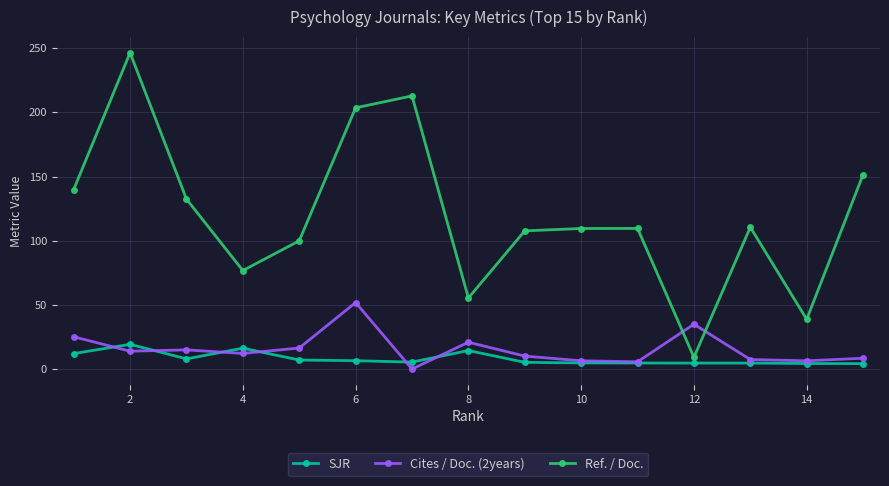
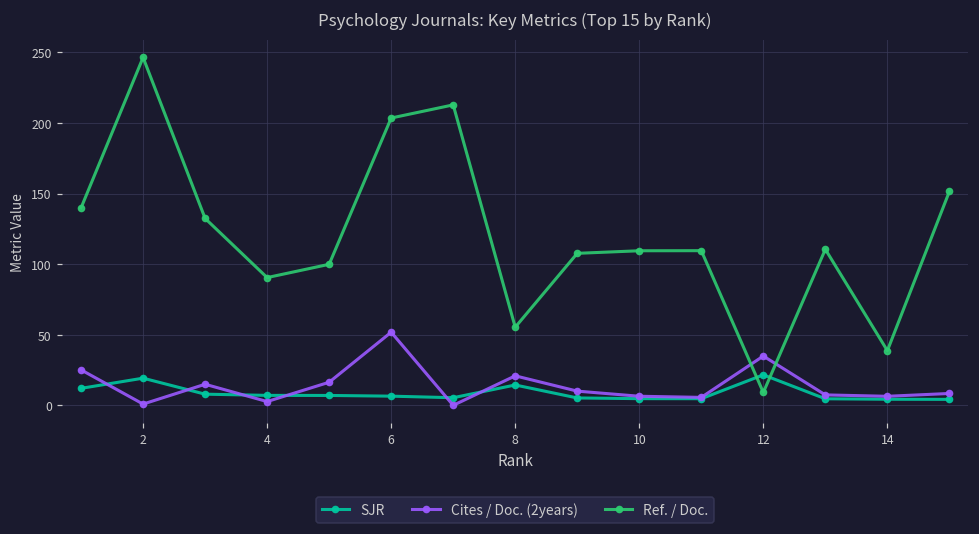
  {
    "SJR": {
      "2": 19,
-     "4": 16,
+     "4": 7,
      "6": 6,
      "8": 14,
-     "12": 5,
+     "12": 22,
      "14": 4
    },
    "Cites / Doc. (2years)": {
-     "2": 14,
-     "4": 12,
+     "2": 1,
+     "4": 3,
      "6": 52,
      "8": 21,
      "12": 35,
      "14": 6
    },
    "Ref. / Doc.": {
      "2": 246,
-     "4": 77,
+     "4": 90,
      "6": 204,
      "8": 55,
      "10": 109,
      "12": 9,
      "14": 39
    }
  }
